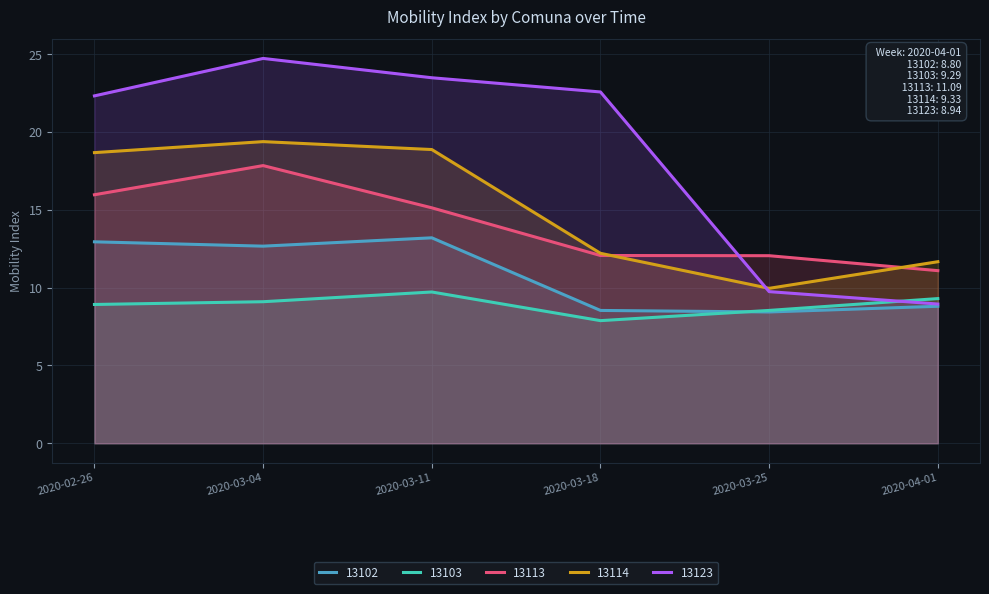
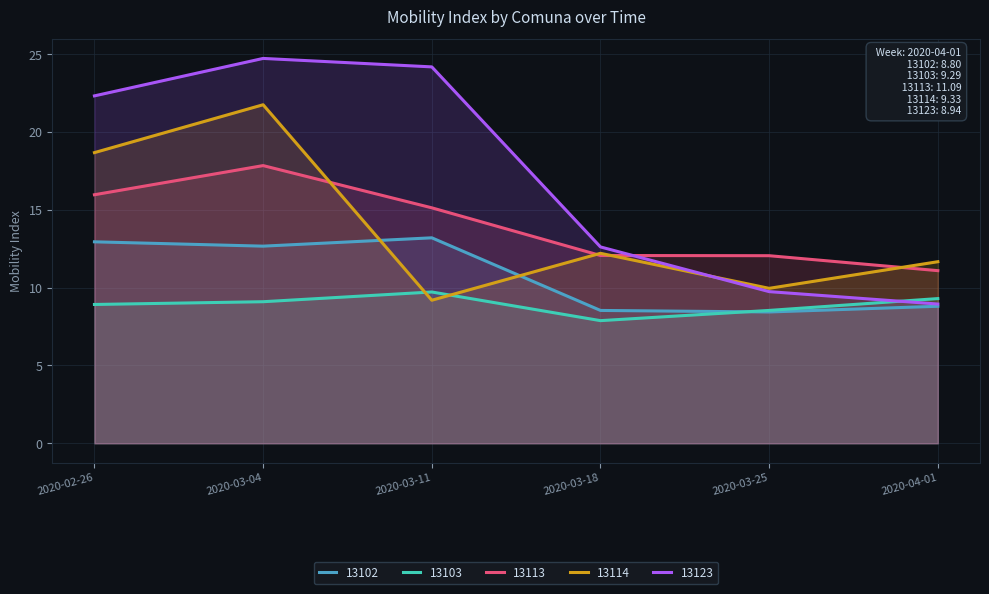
  {
    "13113": {
      "2020-02-26": 16.0,
      "2020-03-04": 17.8,
      "2020-03-11": 15.1,
      "2020-03-25": 12.0,
      "2020-04-01": 11.1
    },
    "13114": {
      "2020-02-26": 18.7,
-     "2020-03-04": 19.4,
-     "2020-03-11": 18.9,
+     "2020-03-04": 21.7,
+     "2020-03-11": 9.2,
      "2020-03-25": 10.0,
      "2020-04-01": 11.7
    },
    "13123": {
      "2020-02-26": 22.3,
      "2020-03-04": 24.7,
-     "2020-03-11": 23.5,
-     "2020-03-18": 22.6,
+     "2020-03-11": 24.2,
+     "2020-03-18": 12.6,
      "2020-03-25": 9.7
    }
  }
